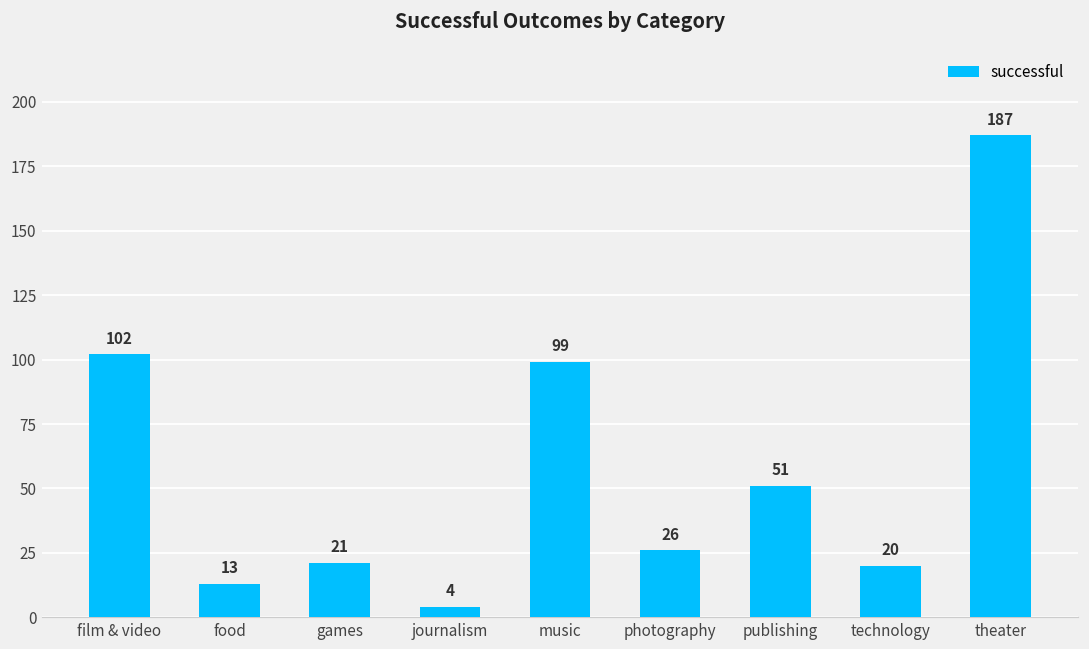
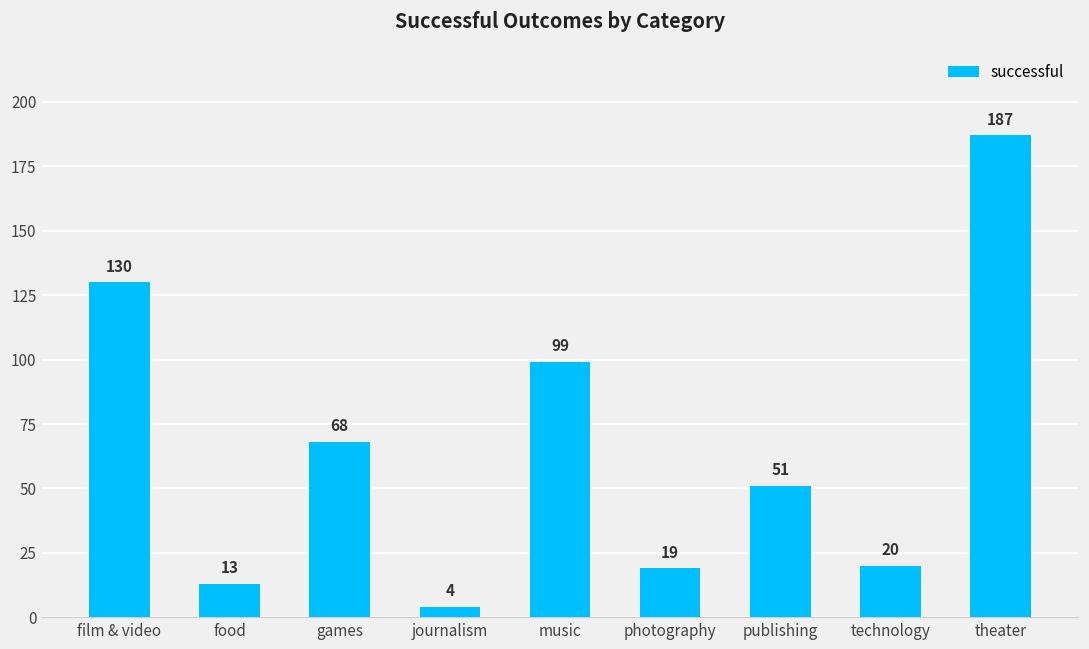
  {
-   "film & video": 102,
+   "film & video": 130,
    "food": 13,
-   "games": 21,
+   "games": 68,
    "journalism": 4,
    "music": 99,
-   "photography": 26,
+   "photography": 19,
    "publishing": 51,
    "technology": 20,
    "theater": 187
  }
